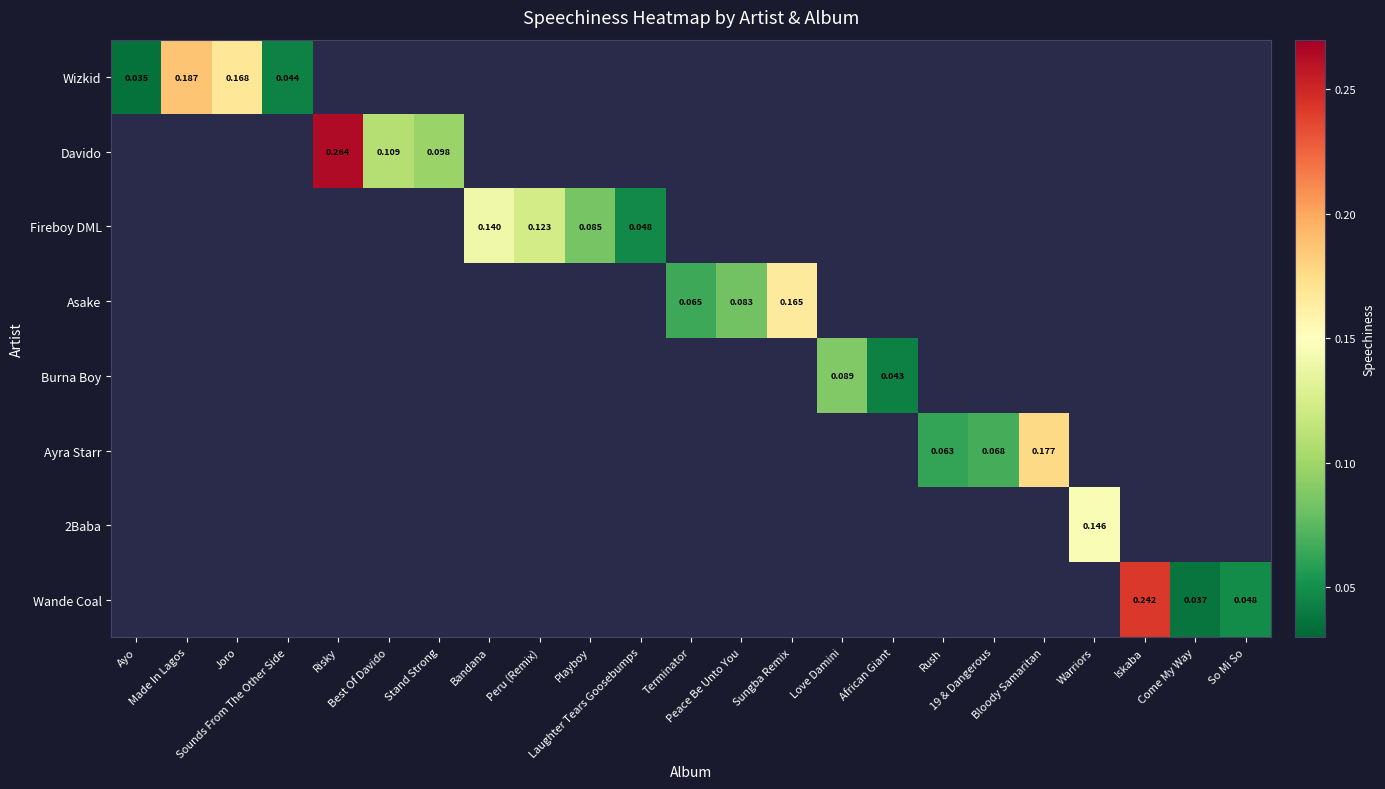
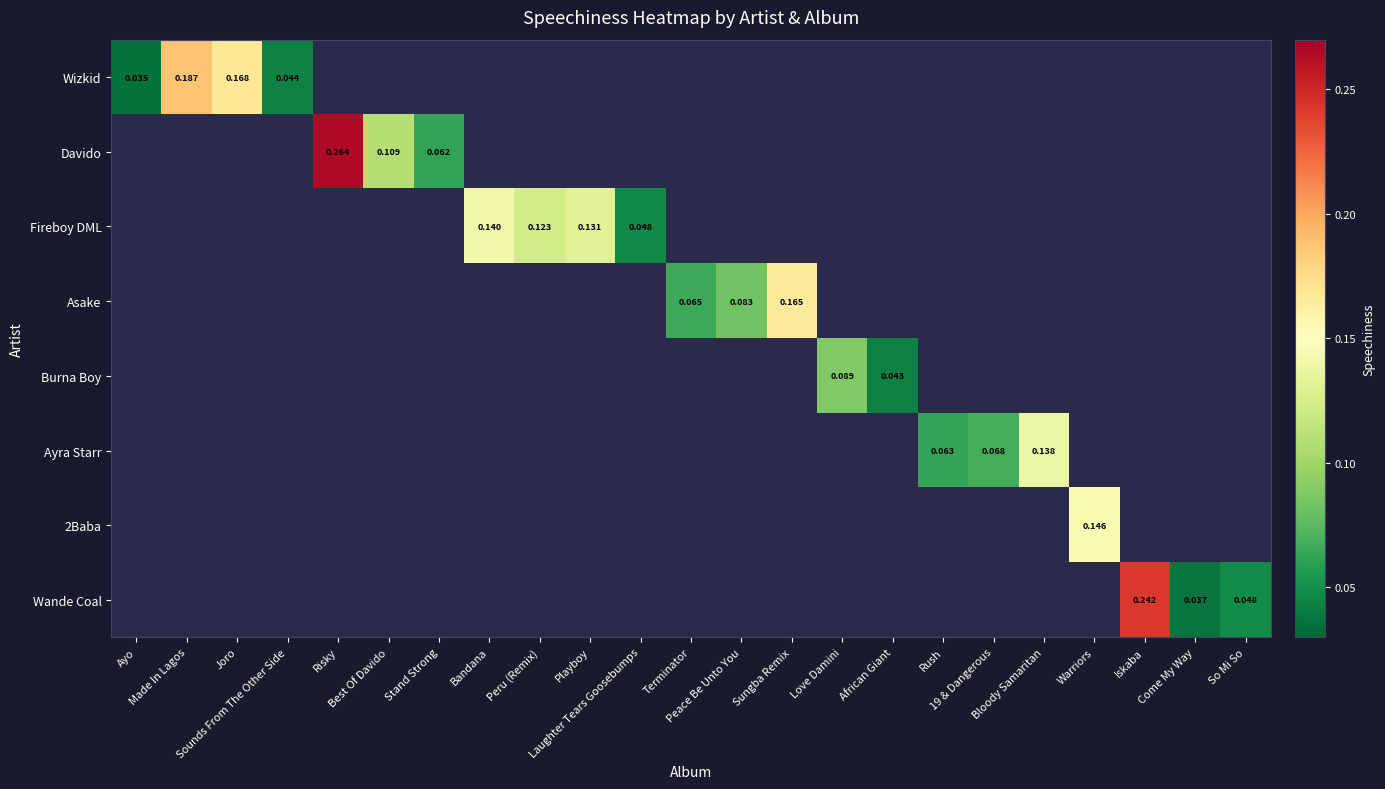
  {
    "Wizkid": {
      "Ayo": 0.035,
      "Made In Lagos": 0.187,
      "Joro": 0.168,
      "Sounds From The Other Side": 0.044
    },
    "Davido": {
      "Risky": 0.264,
      "Best Of Davido": 0.109,
-     "Stand Strong": 0.098
+     "Stand Strong": 0.062
    },
    "Fireboy DML": {
      "Bandana": 0.140,
      "Peru (Remix)": 0.123,
-     "Playboy": 0.085,
+     "Playboy": 0.131,
      "Laughter Tears Goosebumps": 0.048
    },
    "Asake": {
      "Terminator": 0.065,
      "Peace Be Unto You": 0.083,
      "Sungba Remix": 0.165
    },
    "Burna Boy": {
      "Love Damini": 0.089,
      "African Giant": 0.043
    },
    "Ayra Starr": {
      "Rush": 0.063,
      "19 & Dangerous": 0.068,
-     "Bloody Samaritan": 0.177
+     "Bloody Samaritan": 0.138
    },
    "2Baba": {
      "Warriors": 0.146
    },
    "Wande Coal": {
      "Iskaba": 0.242,
      "Come My Way": 0.037,
      "So Mi So": 0.048
    }
  }
